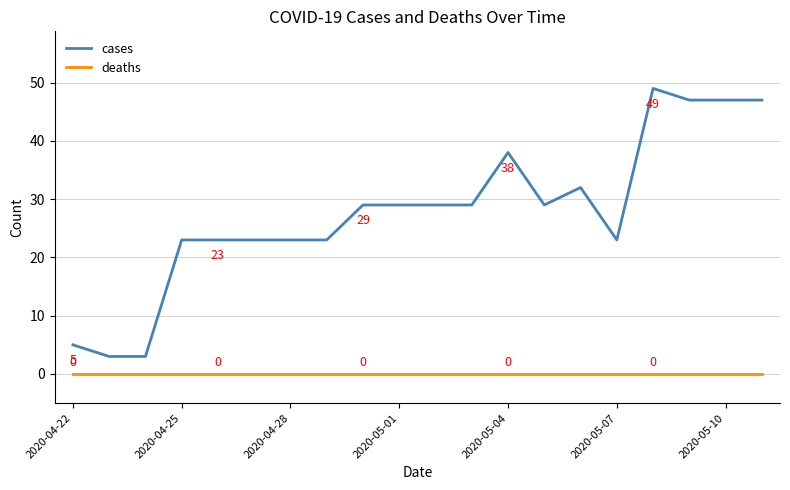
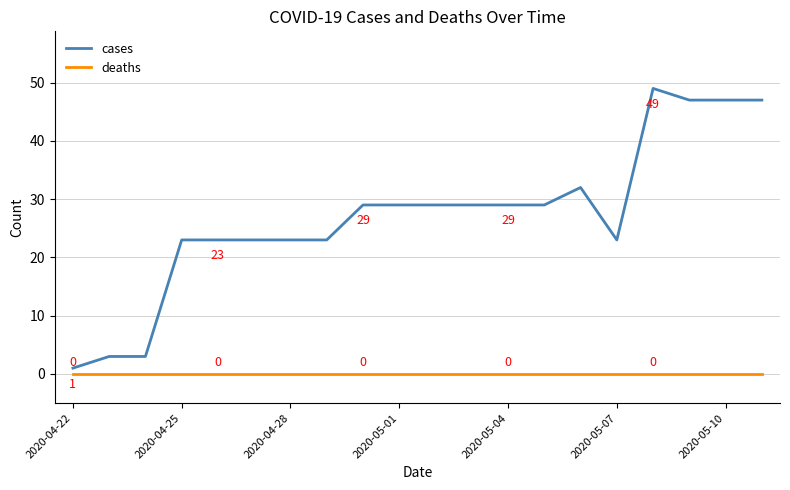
  {
    "cases": {
-     "2020-04-22": 5,
-     "2020-05-04": 38
+     "2020-04-22": 1,
+     "2020-05-04": 29
    },
    "deaths": {
      "2020-05-04": 0
    }
  }
